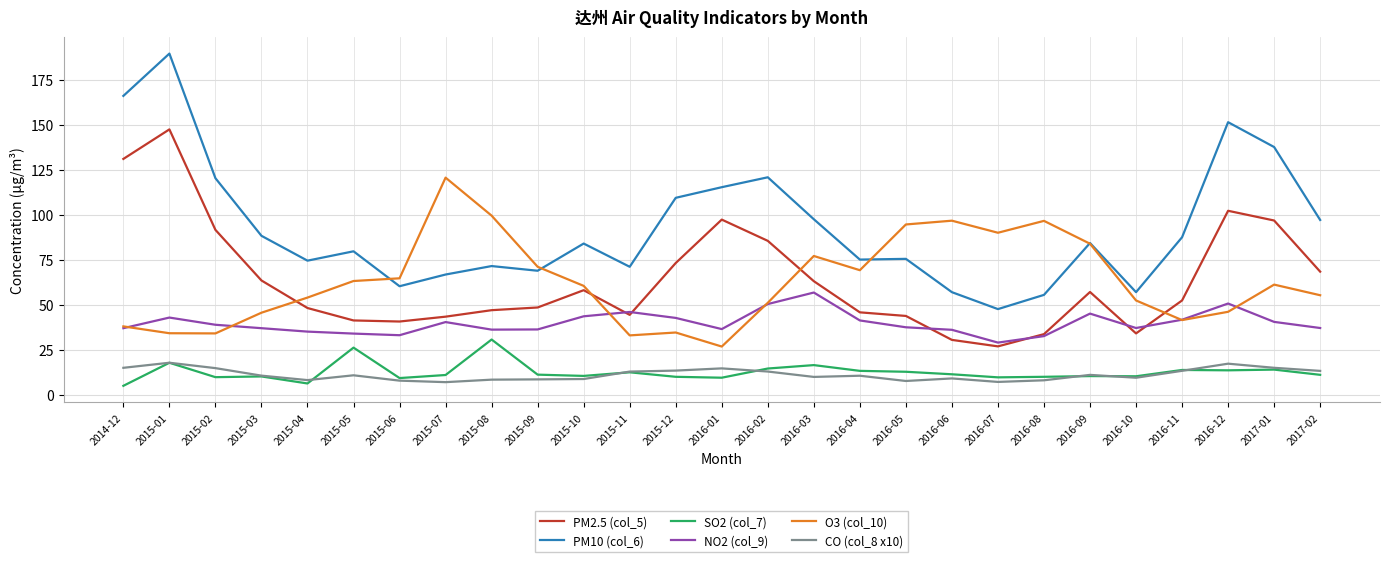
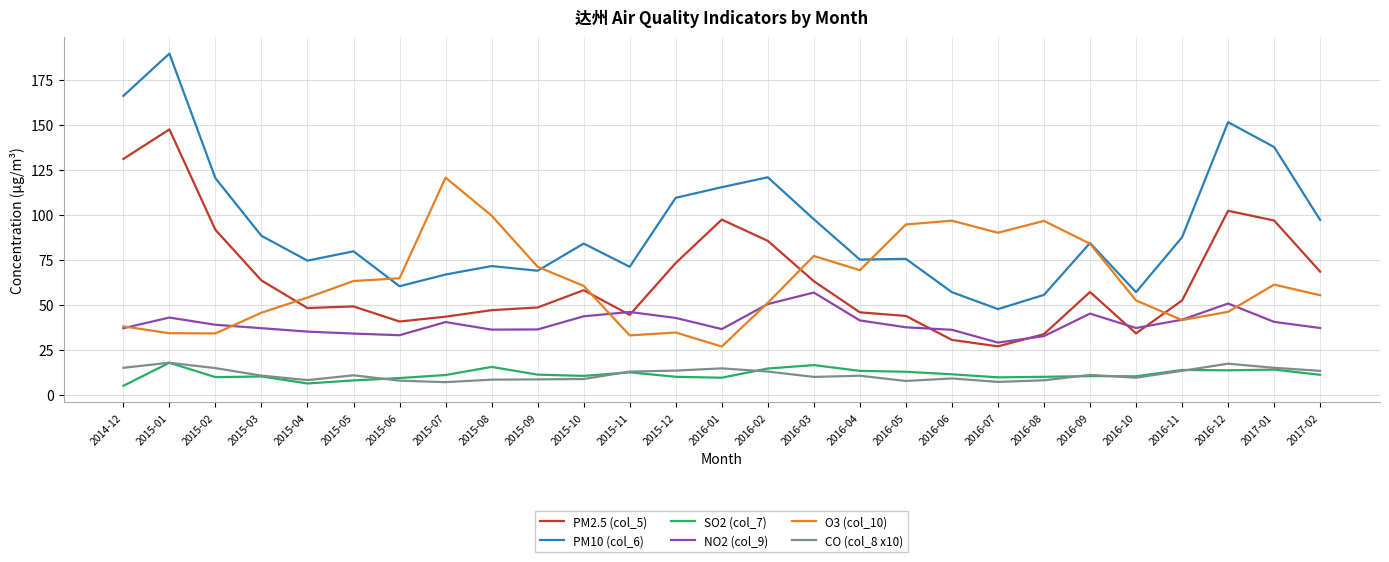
  {
    "PM2.5 (col_5)": {
      "2014-12": 131,
      "2015-01": 147,
      "2015-02": 92,
      "2015-03": 64,
      "2015-04": 48,
-     "2015-05": 41,
+     "2015-05": 49,
      "2015-06": 41,
      "2015-07": 43,
      "2015-08": 47,
      "2015-09": 49,
      "2015-10": 58,
      "2015-11": 44,
      "2015-12": 73,
      "2016-01": 97,
      "2016-02": 86,
      "2016-03": 63,
      "2016-04": 46,
      "2016-05": 44,
      "2016-06": 31,
      "2016-07": 27,
      "2016-09": 57,
      "2016-10": 34,
      "2016-11": 52,
      "2016-12": 102,
      "2017-01": 97,
      "2017-02": 68
    },
    "PM10 (col_6)": {
      "2014-12": 166,
      "2015-01": 190,
      "2015-02": 120,
      "2015-03": 88,
      "2015-04": 75,
      "2015-05": 80,
      "2015-06": 60,
      "2015-07": 67,
      "2015-08": 72,
      "2015-09": 69,
      "2015-10": 84,
      "2015-11": 71,
      "2015-12": 109,
      "2016-01": 115,
      "2016-02": 121,
      "2016-03": 98,
      "2016-04": 75,
      "2016-05": 76,
      "2016-06": 57,
      "2016-07": 48,
      "2016-08": 56,
      "2016-10": 57,
      "2016-11": 88,
      "2016-12": 151,
      "2017-01": 138,
      "2017-02": 97
    },
    "SO2 (col_7)": {
      "2014-12": 5,
      "2015-02": 10,
      "2015-04": 6,
-     "2015-05": 26,
+     "2015-05": 8,
      "2015-06": 9,
      "2015-07": 11,
-     "2015-08": 31,
+     "2015-08": 16,
      "2015-09": 11,
      "2015-10": 11,
      "2015-12": 10,
      "2016-01": 10,
      "2016-02": 15,
      "2016-03": 17,
      "2016-04": 13,
      "2016-05": 13,
      "2016-06": 11,
      "2016-07": 10,
      "2016-08": 10,
      "2016-12": 14,
      "2017-02": 11
    },
    "NO2 (col_9)": {
      "2015-01": 43,
      "2015-02": 39,
      "2015-03": 37,
      "2015-04": 35,
      "2015-05": 34,
      "2015-06": 33,
      "2015-07": 40,
      "2015-08": 36,
      "2015-09": 36,
      "2015-10": 44,
      "2015-11": 46,
      "2015-12": 43,
      "2016-01": 37,
      "2016-03": 57,
      "2016-04": 41,
      "2016-05": 38,
      "2016-06": 36,
      "2016-07": 29,
      "2016-09": 45,
      "2016-10": 37,
      "2016-12": 51,
      "2017-01": 41,
      "2017-02": 37
    },
    "O3 (col_10)": {
      "2015-01": 34,
      "2015-02": 34,
      "2015-03": 46,
      "2015-04": 54,
      "2015-05": 63,
      "2015-06": 65,
      "2015-07": 121,
      "2015-08": 100,
      "2015-09": 71,
      "2015-10": 61,
      "2015-11": 33,
      "2015-12": 35,
      "2016-01": 27,
      "2016-03": 77,
      "2016-04": 69,
      "2016-05": 95,
      "2016-06": 97,
      "2016-07": 90,
      "2016-08": 97,
      "2016-10": 52,
      "2016-12": 46,
      "2017-01": 61,
      "2017-02": 55
    },
    "CO (col_8 x10)": {
      "2014-12": 15,
      "2015-02": 15,
      "2015-04": 8,
      "2015-05": 11,
      "2015-06": 8,
      "2015-07": 7,
      "2015-08": 8,
      "2015-09": 9,
      "2015-10": 9,
      "2015-12": 13,
      "2016-01": 15,
      "2016-02": 13,
      "2016-03": 10,
      "2016-04": 11,
      "2016-05": 8,
      "2016-06": 9,
      "2016-07": 7,
      "2016-08": 8,
      "2016-12": 17,
      "2017-02": 13
    }
  }
